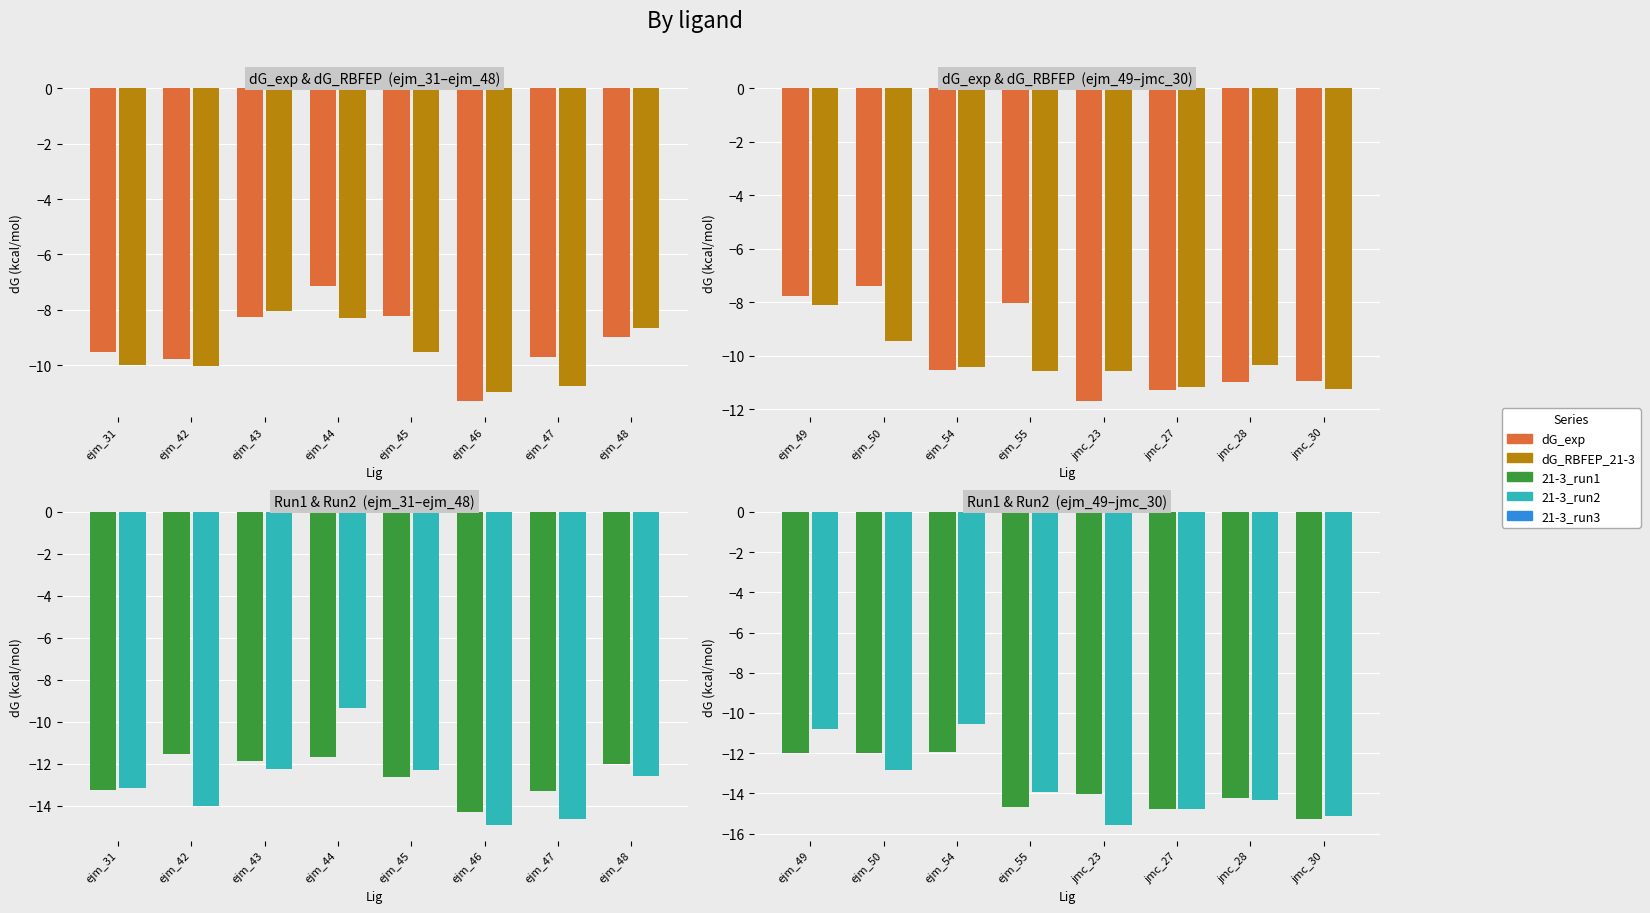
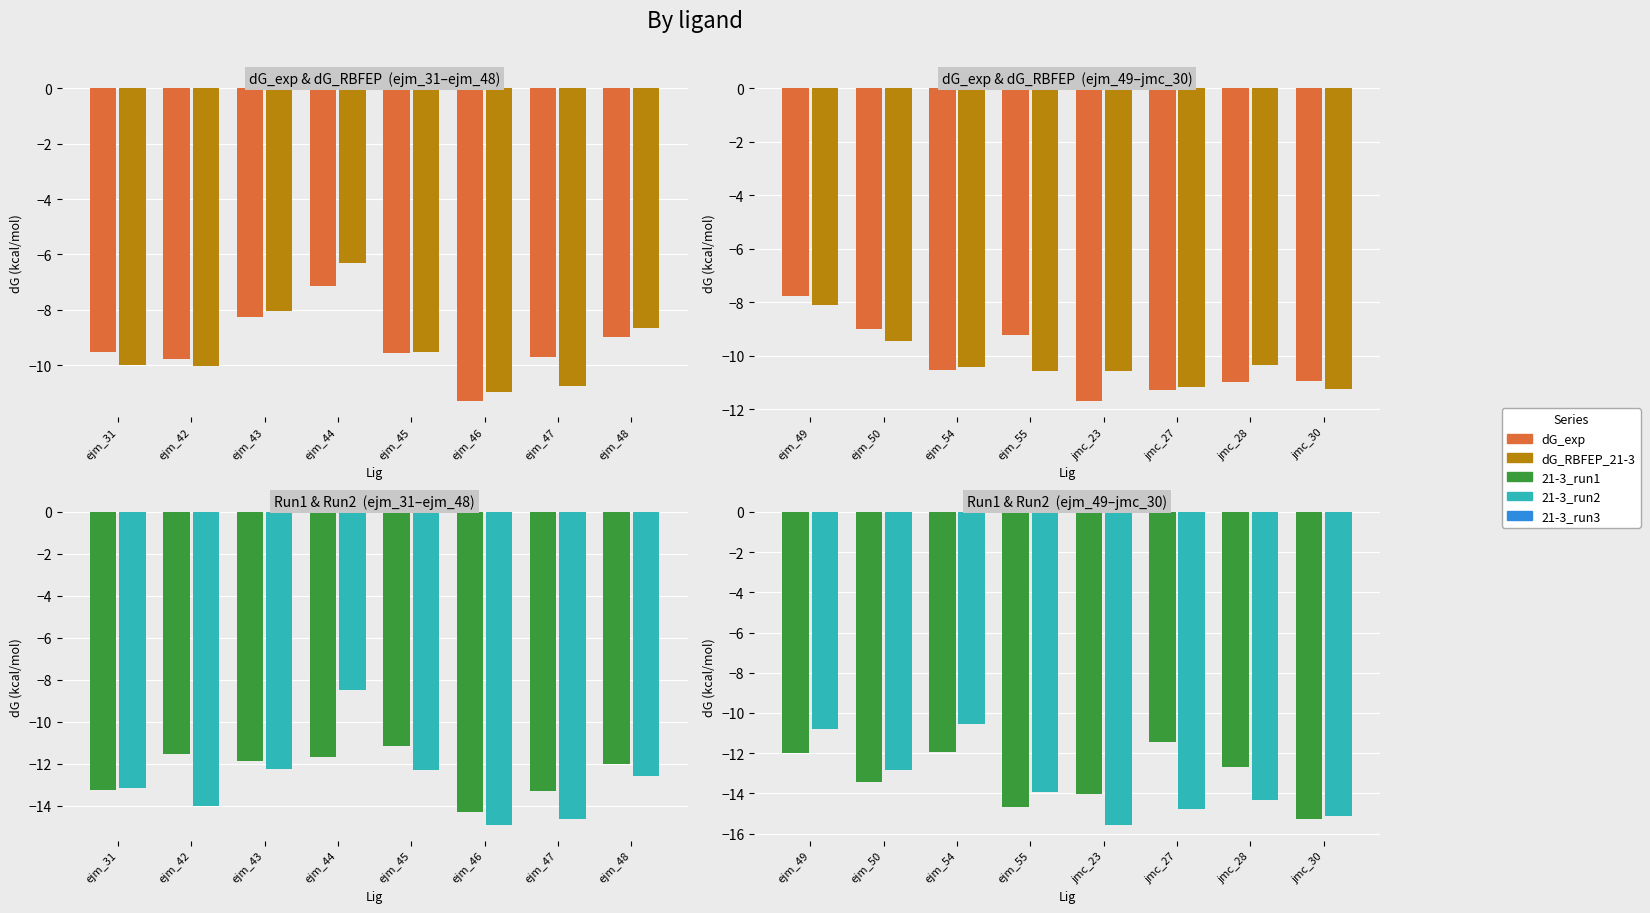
  {
    "dG_exp & dG_RBFEP (ejm_31–ejm_48)": {
      "dG_exp": {
        "ejm_31": -9.5,
        "ejm_42": -9.8,
        "ejm_43": -8.3,
        "ejm_44": -7.1,
-       "ejm_45": -8.2,
+       "ejm_45": -9.6,
        "ejm_46": -11.3,
        "ejm_47": -9.7,
        "ejm_48": -9.0
      },
      "dG_RBFEP_21-3": {
        "ejm_31": -10.0,
        "ejm_42": -10.0,
        "ejm_43": -8.1,
-       "ejm_44": -8.3,
+       "ejm_44": -6.3,
        "ejm_45": -9.5,
        "ejm_46": -11.0,
        "ejm_47": -10.8,
        "ejm_48": -8.7
      }
    },
    "dG_exp & dG_RBFEP (ejm_49–jmc_30)": {
      "dG_exp": {
        "ejm_49": -7.8,
-       "ejm_50": -7.4,
+       "ejm_50": -9.0,
        "ejm_54": -10.5,
-       "ejm_55": -8.0,
+       "ejm_55": -9.2,
        "jmc_23": -11.7,
        "jmc_27": -11.3,
        "jmc_28": -11.0,
        "jmc_30": -10.9
      },
      "dG_RBFEP_21-3": {
        "ejm_49": -8.1,
        "ejm_50": -9.4,
        "ejm_54": -10.4,
        "ejm_55": -10.6,
        "jmc_23": -10.6,
        "jmc_27": -11.2,
        "jmc_28": -10.3,
        "jmc_30": -11.3
      }
    },
    "Run1 & Run2 (ejm_31–ejm_48)": {
      "21-3_run1": {
        "ejm_31": -13.2,
        "ejm_42": -11.5,
        "ejm_43": -11.9,
        "ejm_44": -11.7,
-       "ejm_45": -12.7,
+       "ejm_45": -11.2,
        "ejm_46": -14.3,
        "ejm_47": -13.3,
        "ejm_48": -12.0
      },
      "21-3_run2": {
        "ejm_31": -13.2,
        "ejm_42": -14.0,
        "ejm_43": -12.2,
-       "ejm_44": -9.3,
+       "ejm_44": -8.5,
        "ejm_45": -12.3,
        "ejm_46": -14.9,
        "ejm_47": -14.6,
        "ejm_48": -12.6
      }
    },
    "Run1 & Run2 (ejm_49–jmc_30)": {
      "21-3_run1": {
        "ejm_49": -12.0,
-       "ejm_50": -12.0,
+       "ejm_50": -13.4,
        "ejm_54": -11.9,
        "ejm_55": -14.7,
        "jmc_23": -14.0,
-       "jmc_27": -14.7,
-       "jmc_28": -14.2,
+       "jmc_27": -11.4,
+       "jmc_28": -12.7,
        "jmc_30": -15.3
      },
      "21-3_run2": {
        "ejm_49": -10.8,
        "ejm_50": -12.8,
        "ejm_54": -10.6,
        "ejm_55": -13.9,
        "jmc_23": -15.6,
        "jmc_27": -14.8,
        "jmc_28": -14.3,
        "jmc_30": -15.1
      }
    }
  }
